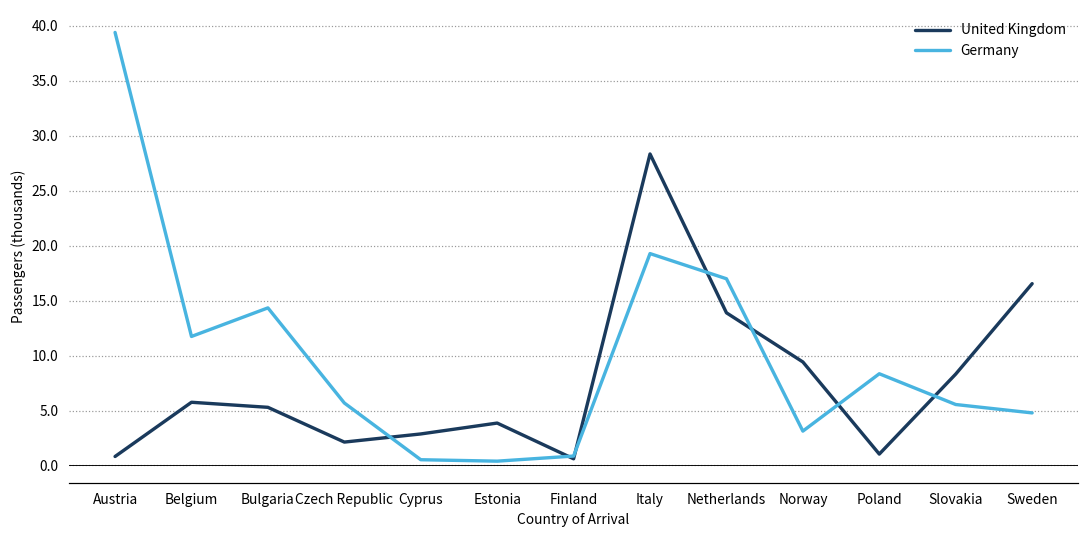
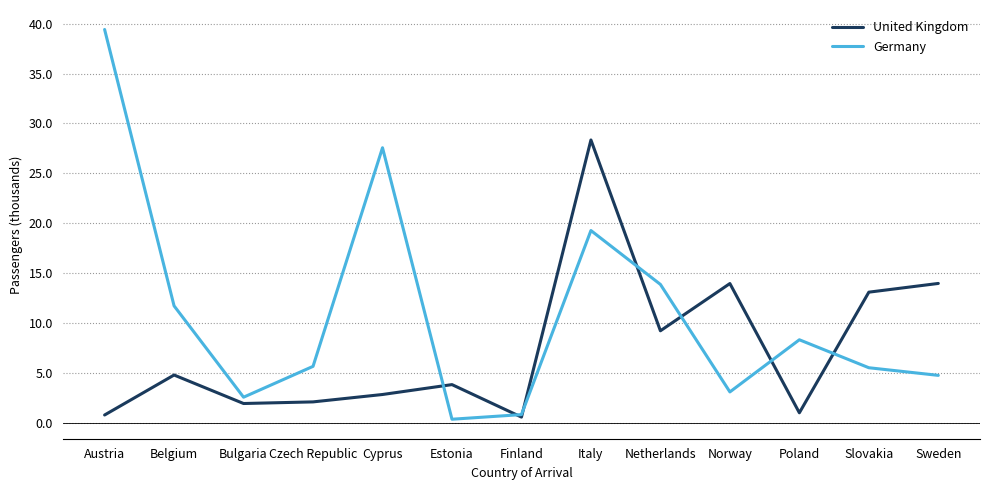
  {
    "United Kingdom": {
      "Austria": 1,
-     "Belgium": 6,
-     "Bulgaria": 5,
+     "Belgium": 5,
+     "Bulgaria": 2,
      "Czech Republic": 2,
      "Cyprus": 3,
      "Estonia": 4,
      "Italy": 28,
-     "Netherlands": 14,
-     "Norway": 9,
+     "Netherlands": 9,
+     "Norway": 14,
      "Poland": 1,
-     "Slovakia": 8,
-     "Sweden": 17
+     "Slovakia": 13,
+     "Sweden": 14
    },
    "Germany": {
      "Austria": 39,
      "Belgium": 12,
-     "Bulgaria": 14,
+     "Bulgaria": 3,
      "Czech Republic": 6,
-     "Cyprus": 1,
+     "Cyprus": 28,
      "Estonia": 0,
      "Italy": 19,
-     "Netherlands": 17,
+     "Netherlands": 14,
      "Norway": 3,
      "Poland": 8,
      "Slovakia": 6,
      "Sweden": 5
    }
  }
